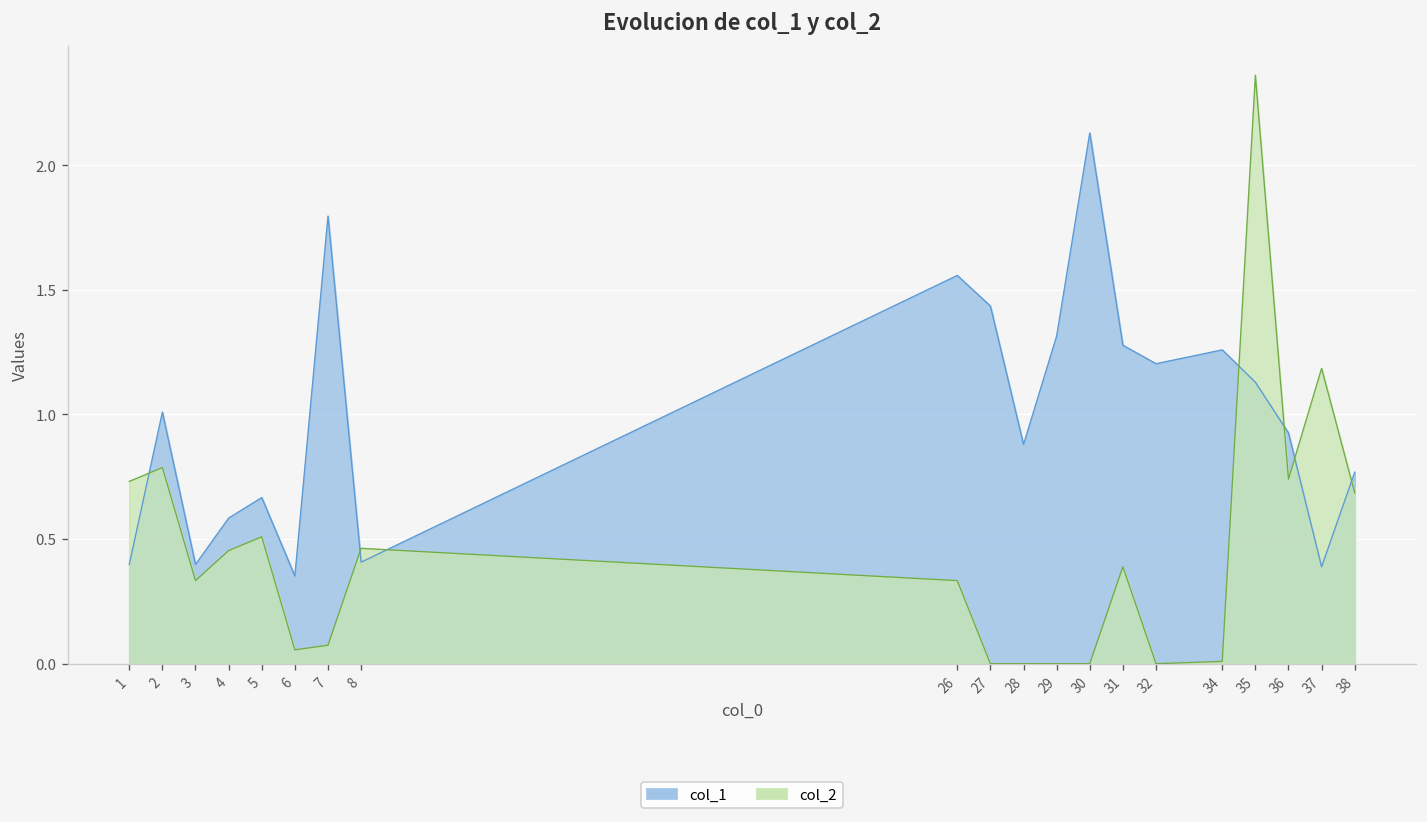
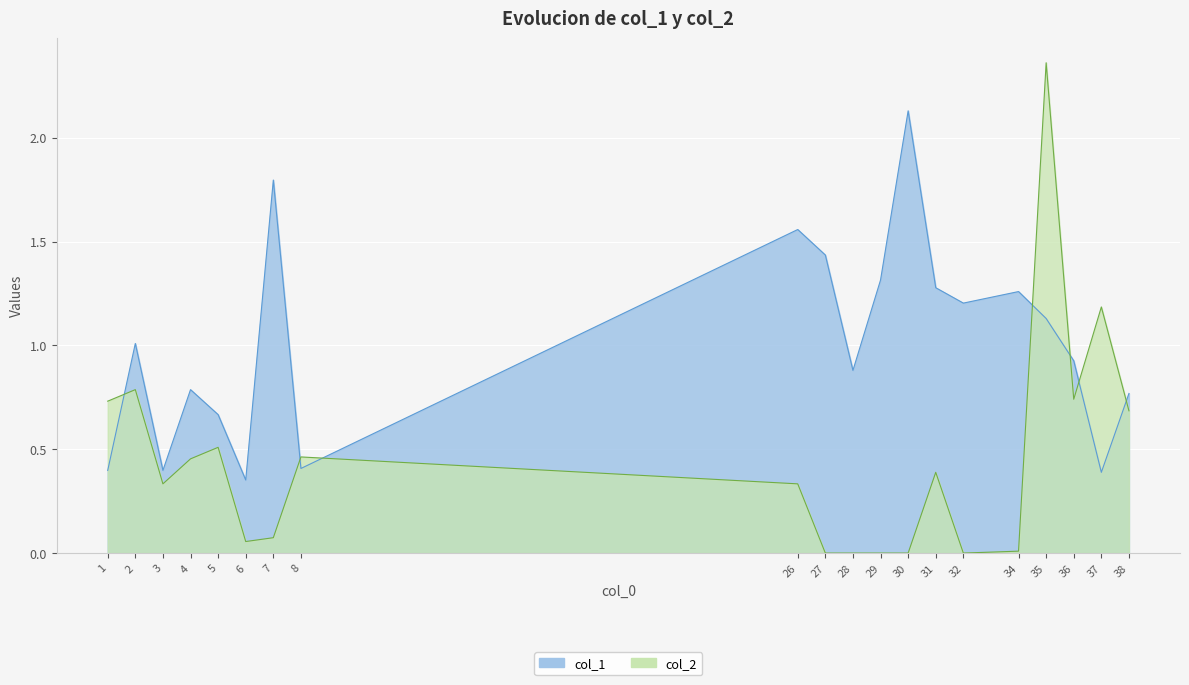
  {
    "col_1": {
      "1": 0.40,
      "2": 1.01,
      "3": 0.40,
-     "4": 0.58,
+     "4": 0.79,
      "5": 0.67,
      "6": 0.35,
      "7": 1.80,
      "8": 0.41,
      "26": 1.56,
      "27": 1.44,
      "28": 0.88,
      "29": 1.31,
      "30": 2.13,
      "31": 1.28,
      "32": 1.20,
      "34": 1.26,
      "35": 1.13,
      "36": 0.93,
      "37": 0.39,
      "38": 0.77
    },
    "col_2": {
      "1": 0.73,
      "2": 0.79,
      "3": 0.33,
      "4": 0.45,
      "5": 0.51,
      "6": 0.06,
      "7": 0.07,
      "8": 0.46,
      "26": 0.33,
      "27": 0.00,
      "28": 0.00,
      "29": 0.00,
      "30": 0.00,
      "31": 0.39,
      "32": 0.00,
      "34": 0.01,
      "35": 2.36,
      "36": 0.74,
      "37": 1.19,
      "38": 0.69
    }
  }
